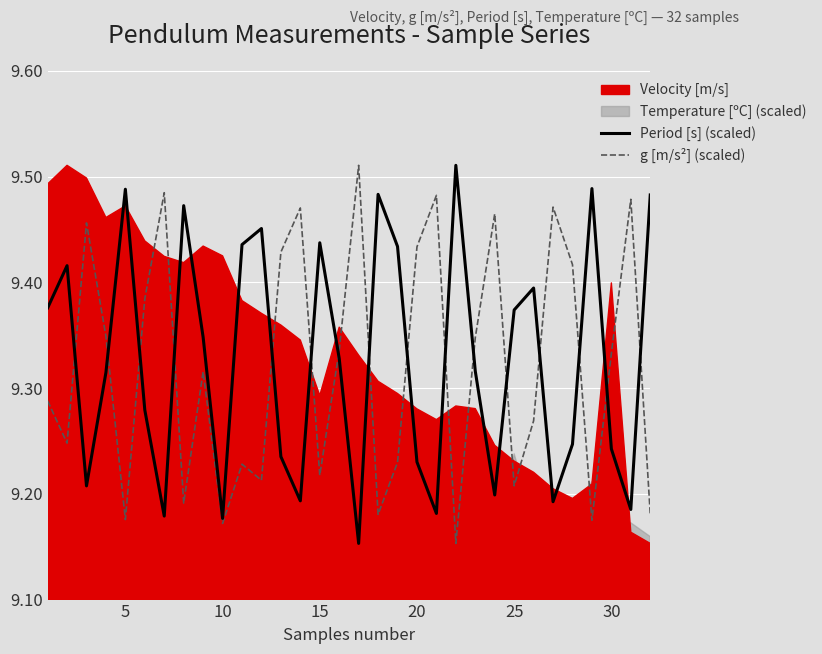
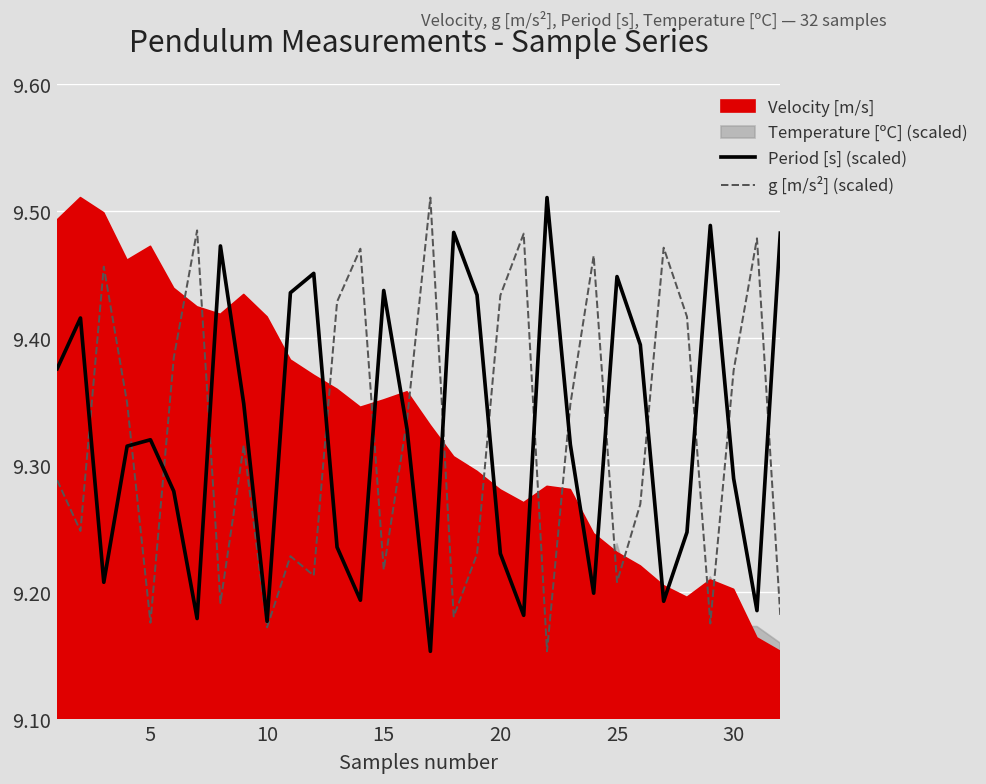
  {
    "Period [s] (scaled)": {
-     "5": 9.488,
+     "5": 9.320,
      "10": 9.177,
      "15": 9.437,
      "20": 9.230,
-     "25": 9.374,
-     "30": 9.242
+     "25": 9.448,
+     "30": 9.289
    },
    "Velocity [m/s]": {
      "5": 9.472,
-     "10": 9.425,
-     "15": 9.293,
+     "10": 9.417,
+     "15": 9.351,
      "20": 9.280,
      "25": 9.231,
-     "30": 9.399
+     "30": 9.202
    },
    "g [m/s²] (scaled)": {
      "5": 9.176,
      "10": 9.172,
      "15": 9.217,
      "20": 9.434,
      "25": 9.208,
-     "30": 9.333
+     "30": 9.374
    },
    "Temperature [ºC] (scaled)": {
      "5": 9.257,
      "10": 9.212,
      "15": 9.173,
      "20": 9.153,
      "25": 9.238,
      "30": 9.173
    }
  }
